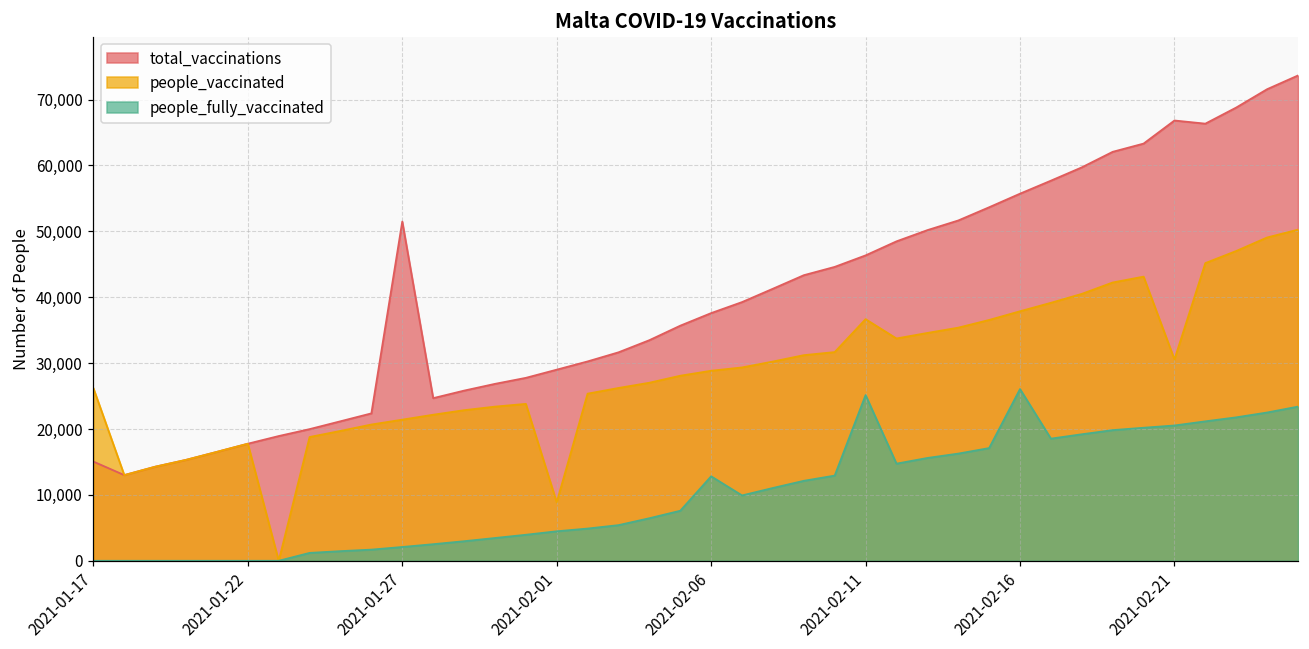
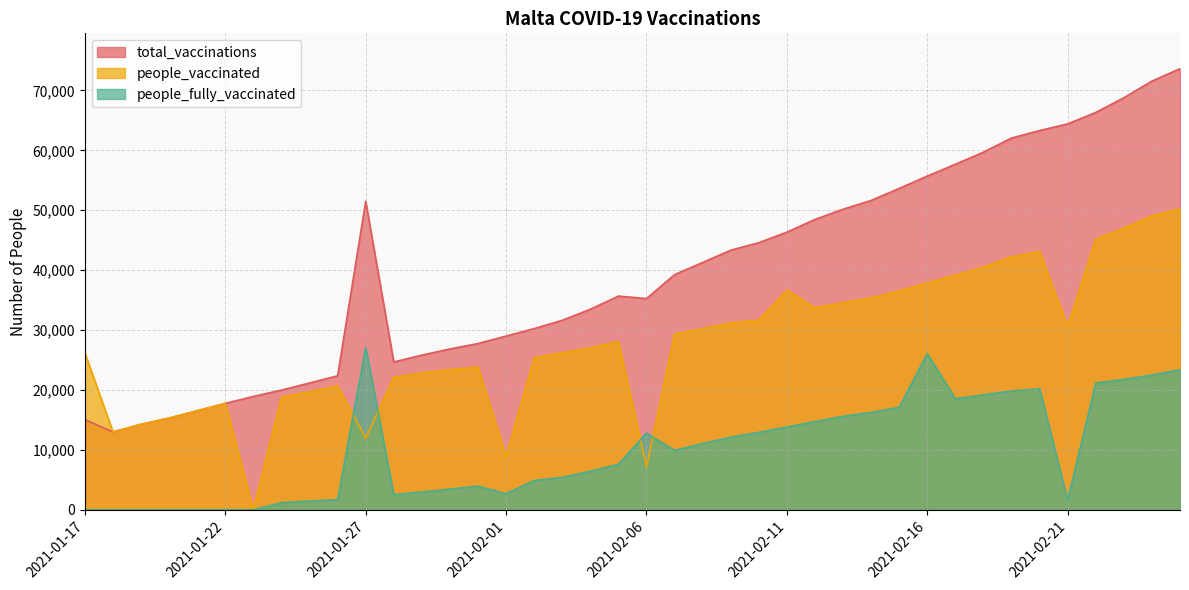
  {
    "total_vaccinations": {
      "2021-01-17": "15,000",
      "2021-01-27": "51,000",
      "2021-02-01": "29,000",
-     "2021-02-06": "38,000",
+     "2021-02-06": "35,000",
      "2021-02-11": "46,000",
      "2021-02-16": "56,000",
-     "2021-02-21": "67,000"
+     "2021-02-21": "64,000"
    },
    "people_vaccinated": {
      "2021-01-17": "26,000",
-     "2021-01-27": "21,000",
+     "2021-01-27": "12,000",
      "2021-02-01": "9,000",
-     "2021-02-06": "29,000",
+     "2021-02-06": "7,000",
      "2021-02-11": "37,000",
      "2021-02-16": "38,000",
      "2021-02-21": "31,000"
    },
    "people_fully_vaccinated": {
      "2021-01-17": "0",
      "2021-01-22": "0",
-     "2021-01-27": "2,000",
-     "2021-02-01": "4,000",
+     "2021-01-27": "27,000",
+     "2021-02-01": "3,000",
      "2021-02-06": "13,000",
-     "2021-02-11": "25,000",
+     "2021-02-11": "14,000",
      "2021-02-16": "26,000",
-     "2021-02-21": "21,000"
+     "2021-02-21": "2,000"
    }
  }
